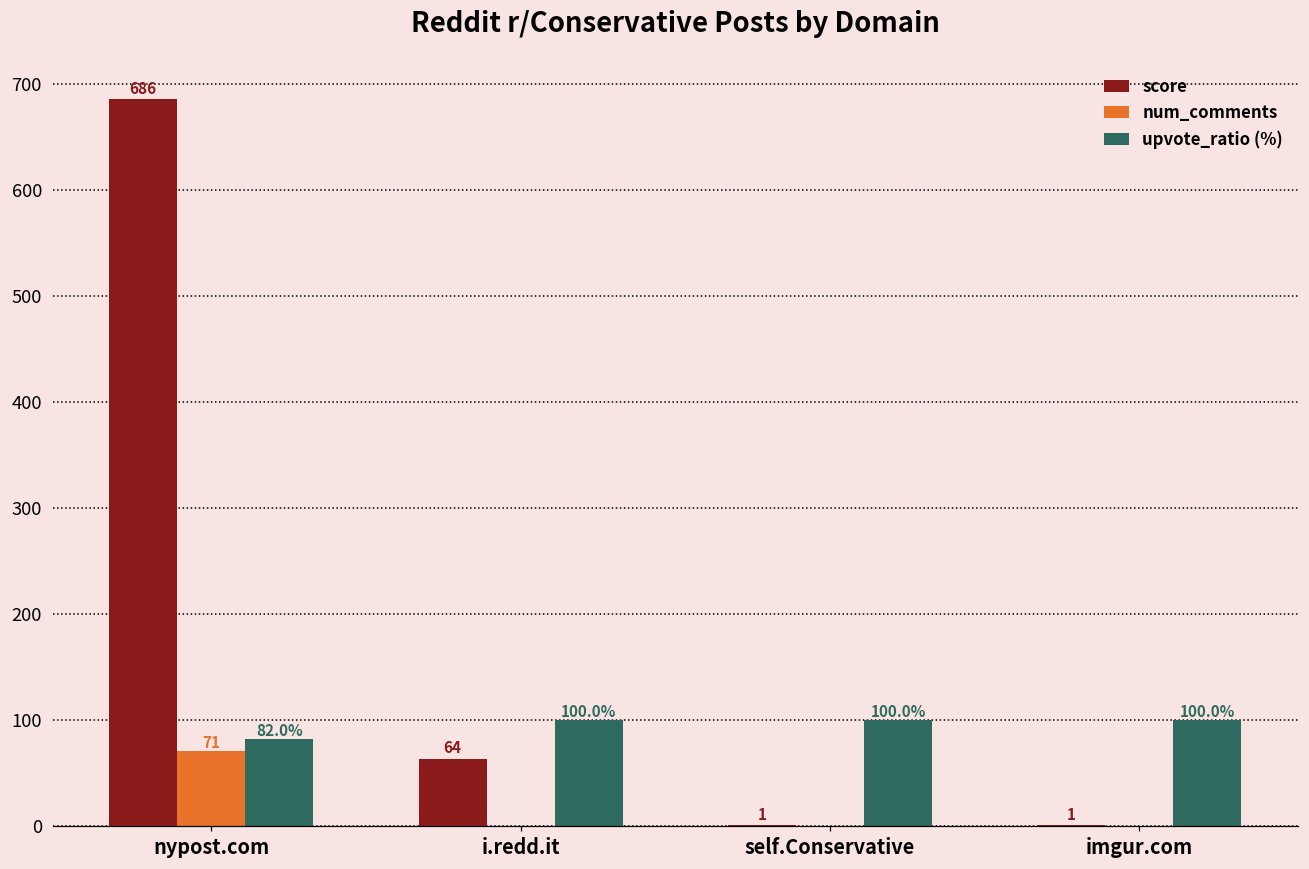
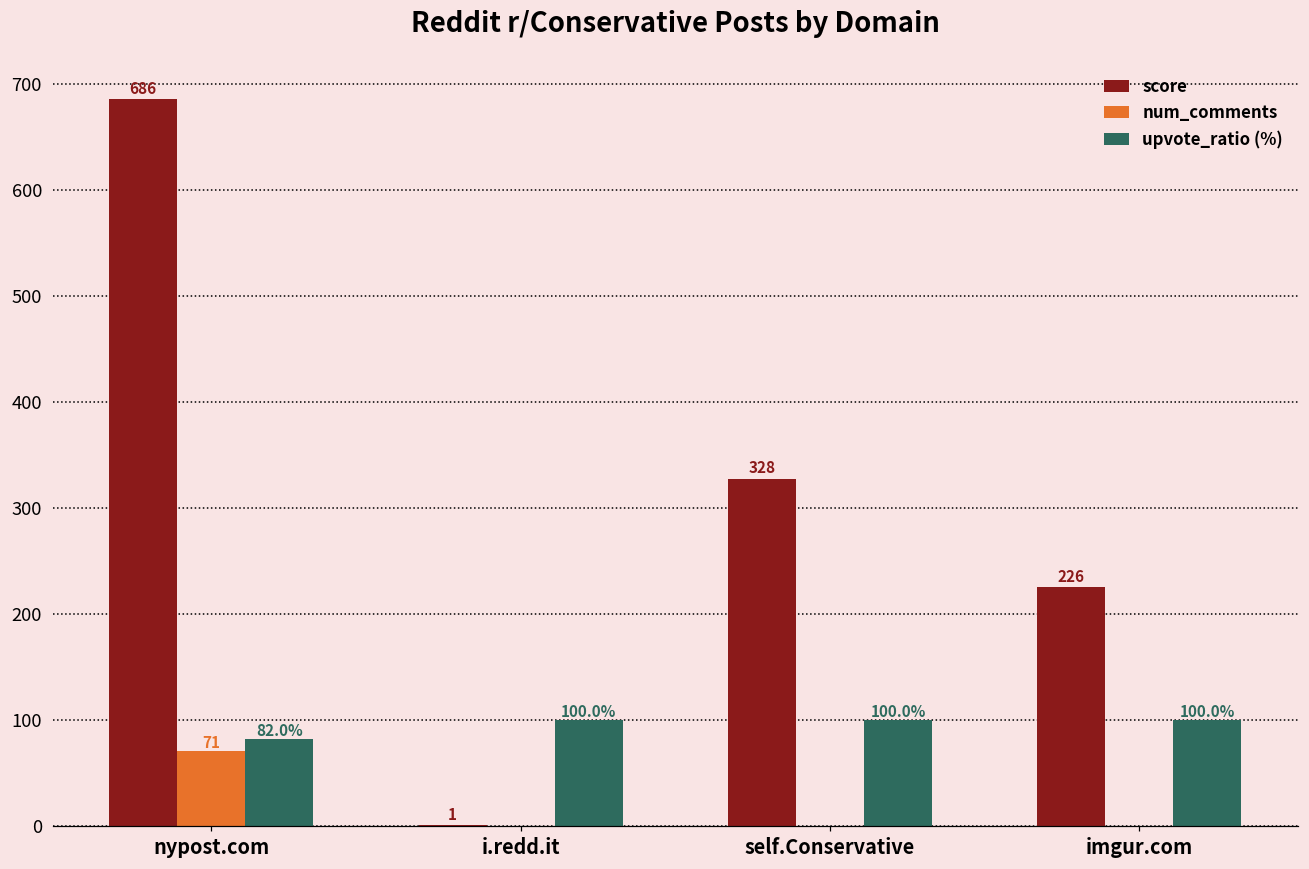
  {
    "score": {
      "nypost.com": "686",
-     "i.redd.it": "64",
-     "self.Conservative": "1",
-     "imgur.com": "1"
+     "i.redd.it": "1",
+     "self.Conservative": "328",
+     "imgur.com": "226"
    },
    "num_comments": {
      "nypost.com": "71"
    },
    "upvote_ratio (%)": {
      "nypost.com": "82.0%",
      "i.redd.it": "100.0%",
      "self.Conservative": "100.0%",
      "imgur.com": "100.0%"
    }
  }
